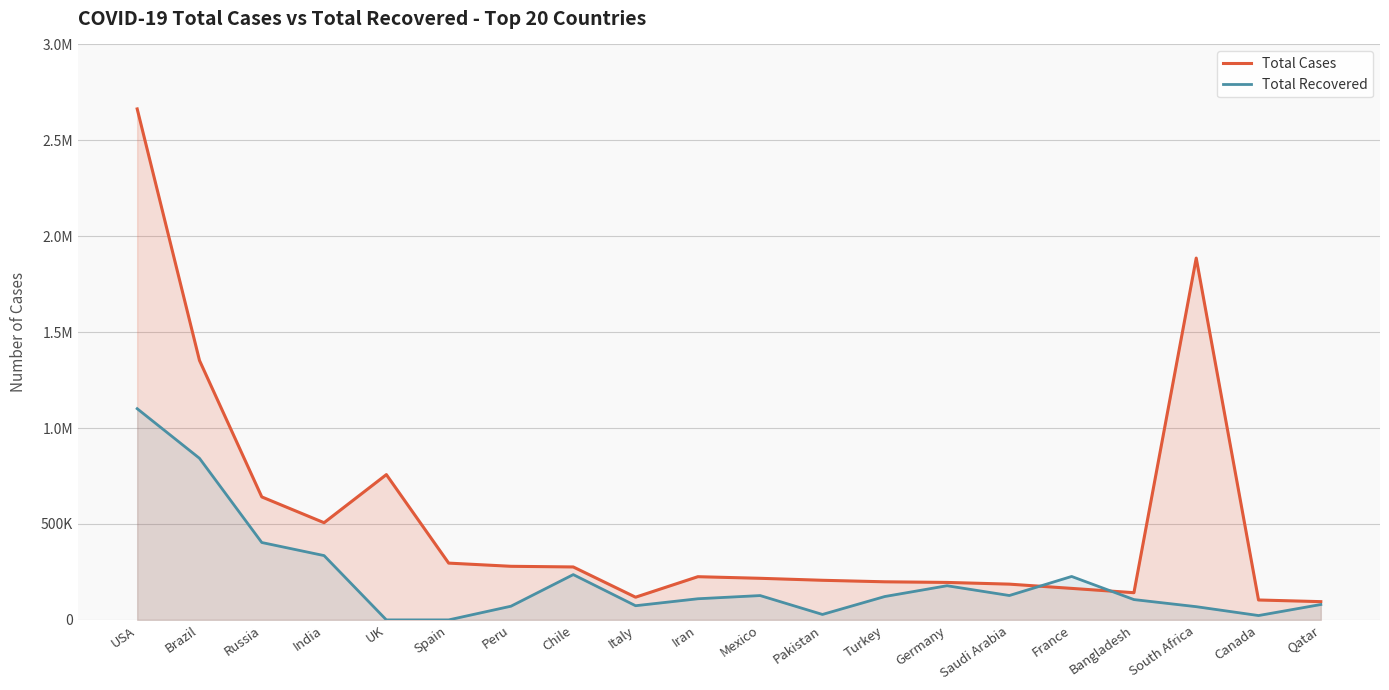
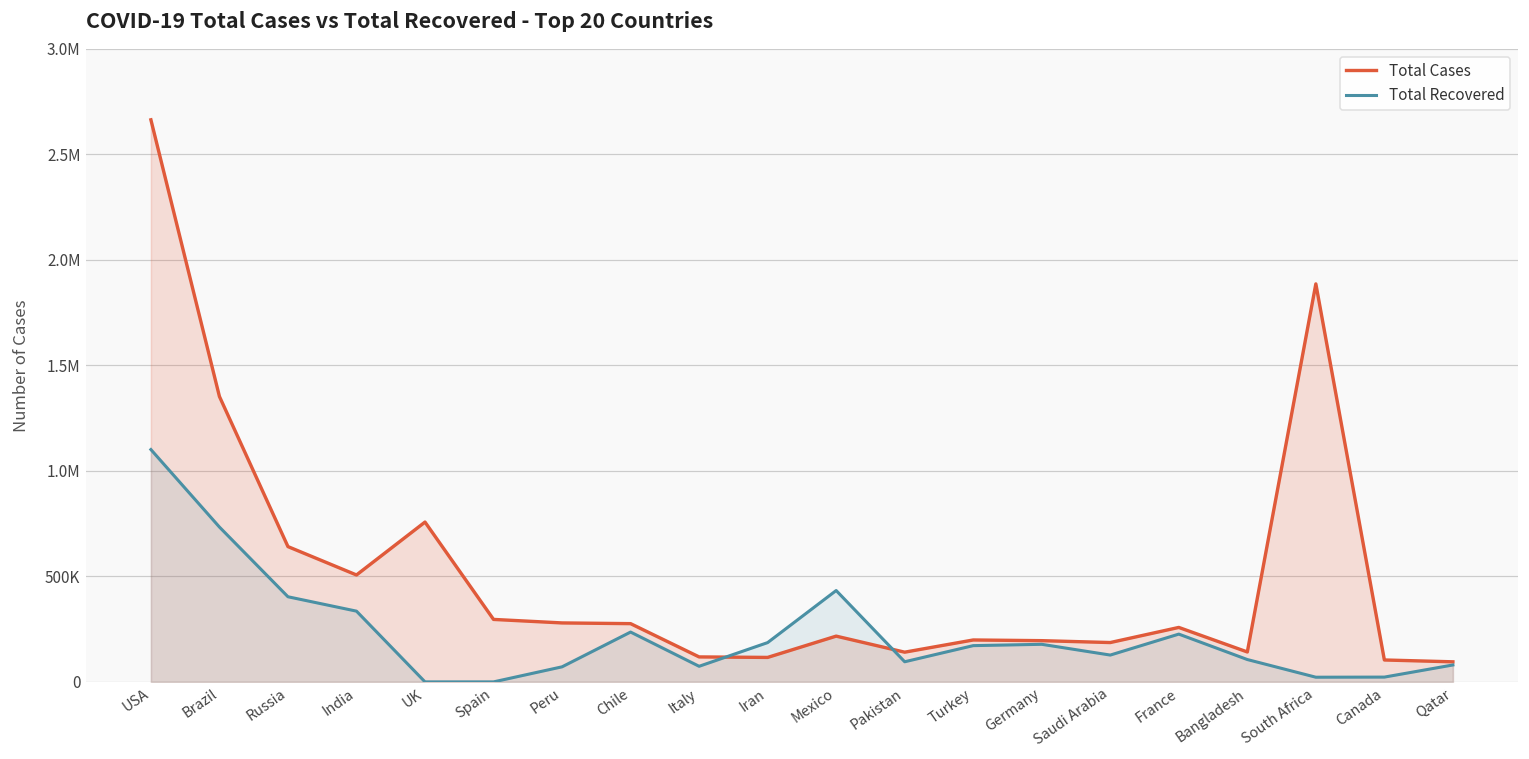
  {
    "Total Cases": {
      "USA": 2660000,
      "Brazil": 1350000,
      "Russia": 640000,
      "India": 510000,
      "UK": 760000,
      "Spain": 300000,
      "Peru": 280000,
      "Chile": 280000,
      "Italy": 120000,
-     "Iran": 230000,
+     "Iran": 120000,
      "Mexico": 220000,
-     "Pakistan": 210000,
+     "Pakistan": 140000,
      "Turkey": 200000,
      "Germany": 200000,
      "Saudi Arabia": 190000,
-     "France": 160000,
+     "France": 260000,
      "Bangladesh": 140000,
      "South Africa": 1890000,
      "Canada": 100000,
      "Qatar": 100000
    },
    "Total Recovered": {
      "USA": 1100000,
-     "Brazil": 840000,
+     "Brazil": 730000,
      "Russia": 400000,
      "India": 340000,
      "UK": 0,
      "Spain": 0,
      "Peru": 70000,
      "Chile": 240000,
      "Italy": 70000,
-     "Iran": 110000,
-     "Mexico": 130000,
-     "Pakistan": 30000,
-     "Turkey": 120000,
+     "Iran": 190000,
+     "Mexico": 430000,
+     "Pakistan": 100000,
+     "Turkey": 170000,
      "Germany": 180000,
      "Saudi Arabia": 130000,
      "France": 230000,
      "Bangladesh": 110000,
-     "South Africa": 70000,
+     "South Africa": 20000,
      "Canada": 20000,
      "Qatar": 80000
    }
  }
